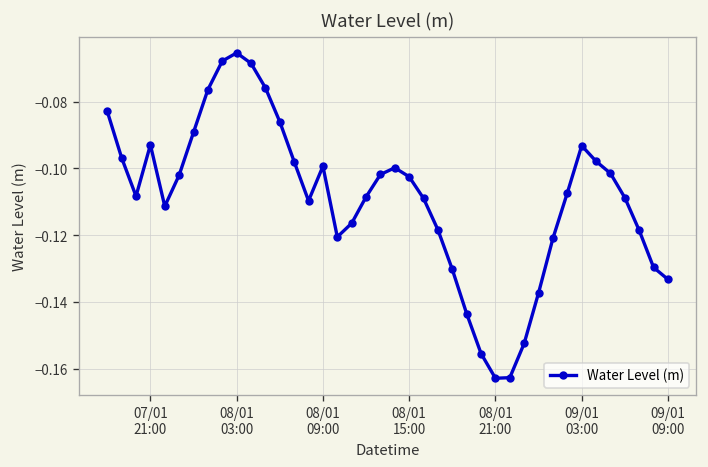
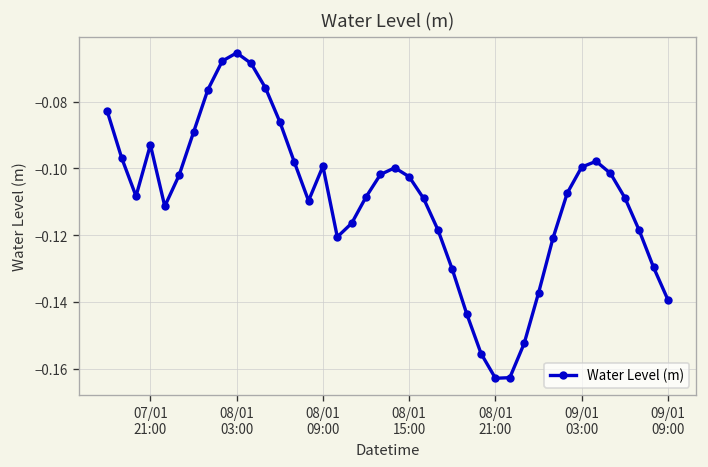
  {
    "07/01 21:00": -0.093,
    "08/01 03:00": -0.065,
    "08/01 09:00": -0.099,
    "08/01 15:00": -0.103,
    "08/01 21:00": -0.163,
-   "09/01 03:00": -0.093,
-   "09/01 09:00": -0.133
+   "09/01 03:00": -0.100,
+   "09/01 09:00": -0.139
  }
